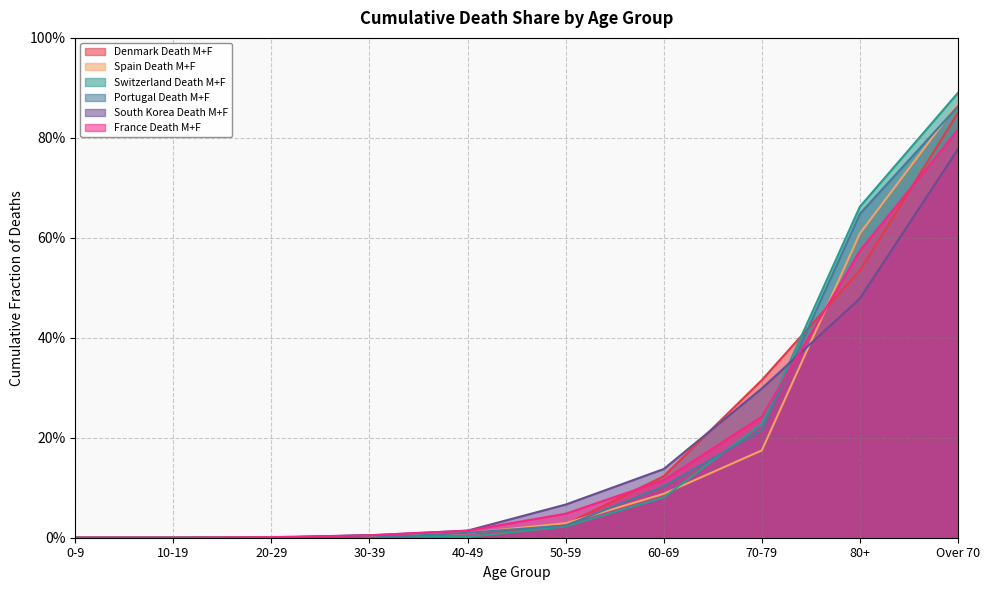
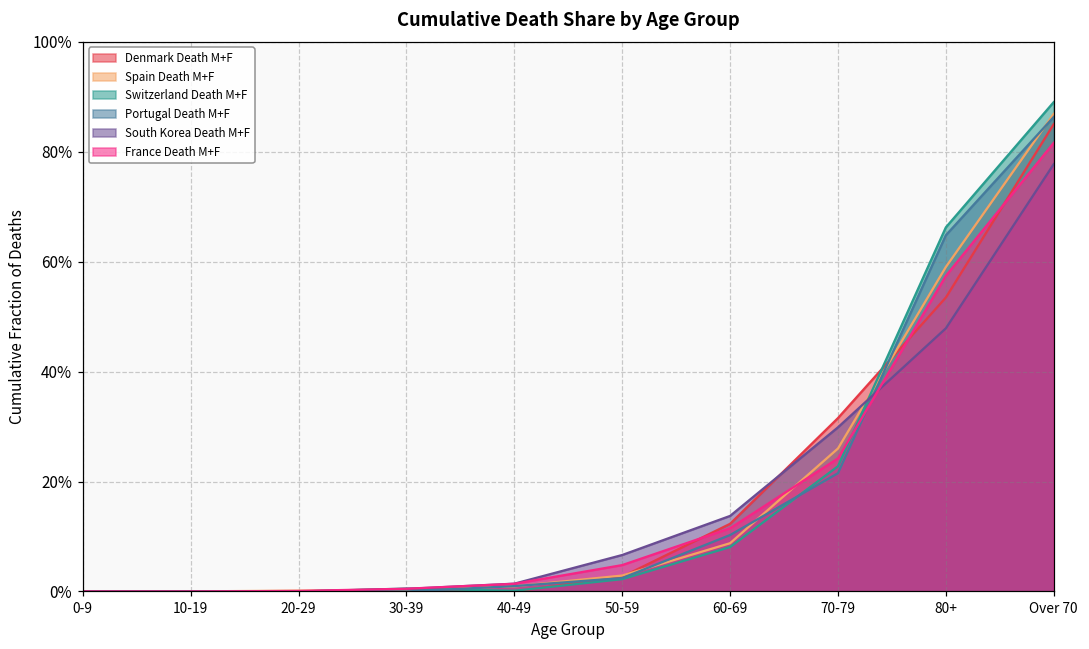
  {
    "Spain Death M+F": {
      "60-69": "9%",
-     "70-79": "17%",
-     "80+": "61%",
+     "70-79": "26%",
+     "80+": "59%",
      "Over 70": "87%"
    }
  }
